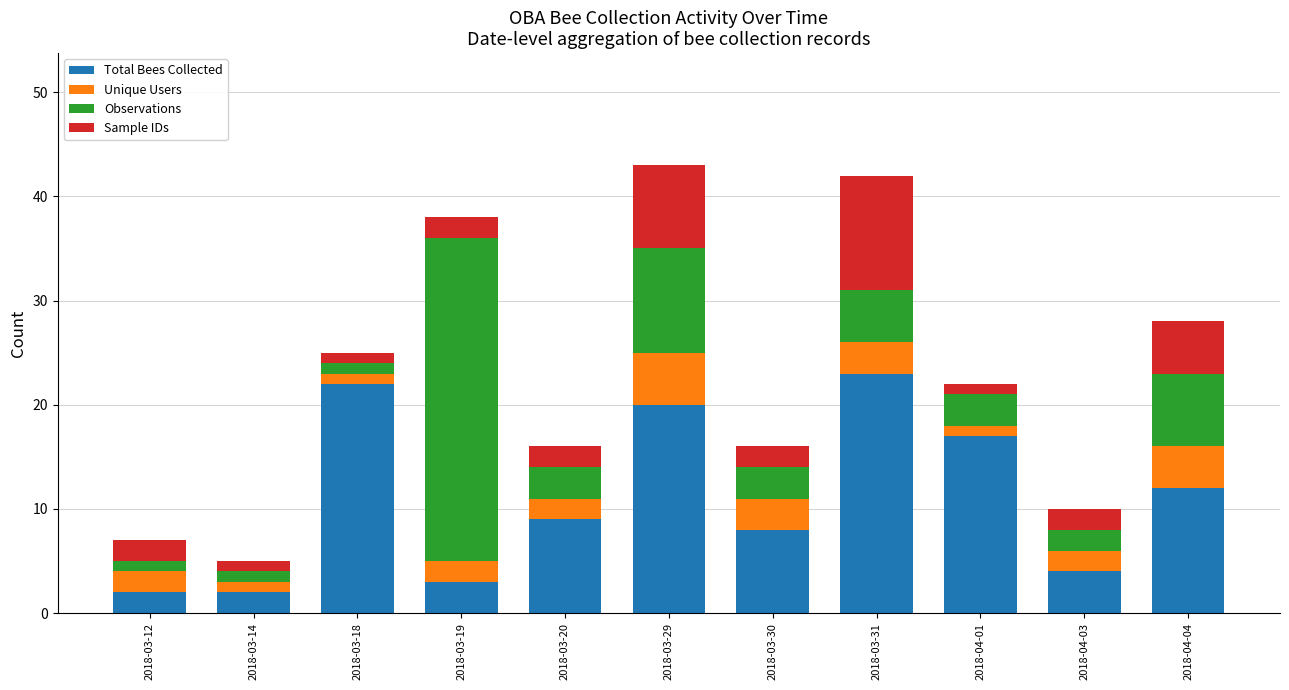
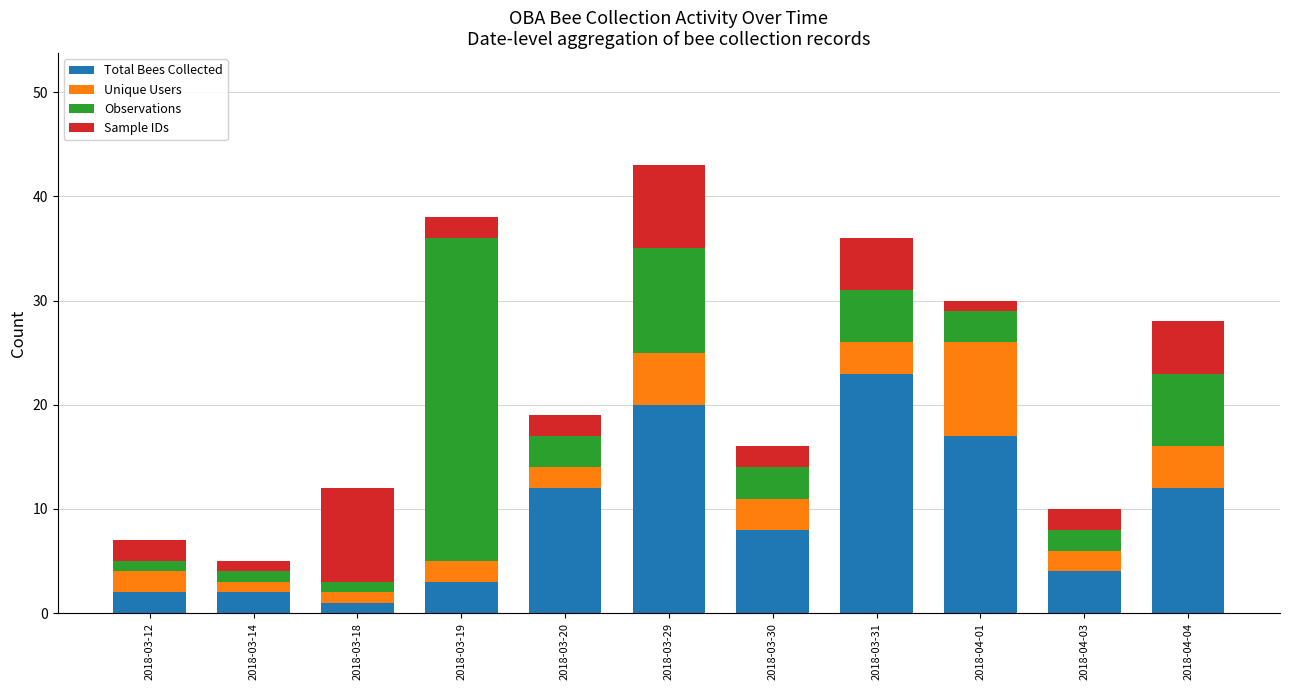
  {
    "Total Bees Collected": {
      "2018-03-12": 2,
      "2018-03-14": 2,
-     "2018-03-18": 22,
+     "2018-03-18": 1,
      "2018-03-19": 3,
-     "2018-03-20": 9,
+     "2018-03-20": 12,
      "2018-03-29": 20,
      "2018-03-30": 8,
      "2018-03-31": 23,
      "2018-04-01": 17,
      "2018-04-03": 4,
      "2018-04-04": 12
    },
    "Unique Users": {
      "2018-03-12": 2,
      "2018-03-14": 1,
      "2018-03-18": 1,
      "2018-03-19": 2,
      "2018-03-20": 2,
      "2018-03-29": 5,
      "2018-03-30": 3,
      "2018-03-31": 3,
-     "2018-04-01": 1,
+     "2018-04-01": 9,
      "2018-04-03": 2,
      "2018-04-04": 4
    },
    "Observations": {
      "2018-03-12": 1,
      "2018-03-14": 1,
      "2018-03-18": 1,
      "2018-03-19": 31,
      "2018-03-20": 3,
      "2018-03-29": 10,
      "2018-03-30": 3,
      "2018-03-31": 5,
      "2018-04-01": 3,
      "2018-04-03": 2,
      "2018-04-04": 7
    },
    "Sample IDs": {
      "2018-03-12": 2,
      "2018-03-14": 1,
-     "2018-03-18": 1,
+     "2018-03-18": 9,
      "2018-03-19": 2,
      "2018-03-20": 2,
      "2018-03-29": 8,
      "2018-03-30": 2,
-     "2018-03-31": 11,
+     "2018-03-31": 5,
      "2018-04-01": 1,
      "2018-04-03": 2,
      "2018-04-04": 5
    }
  }
